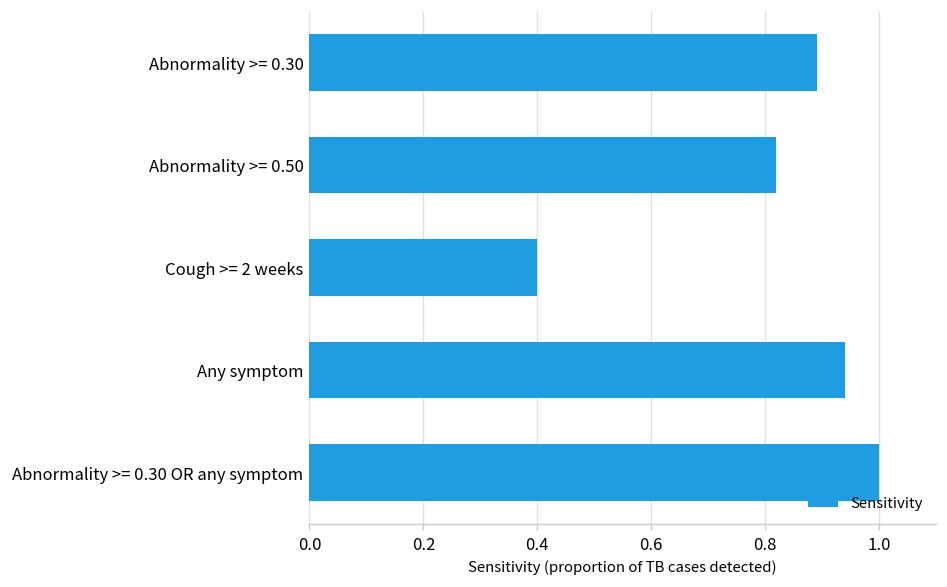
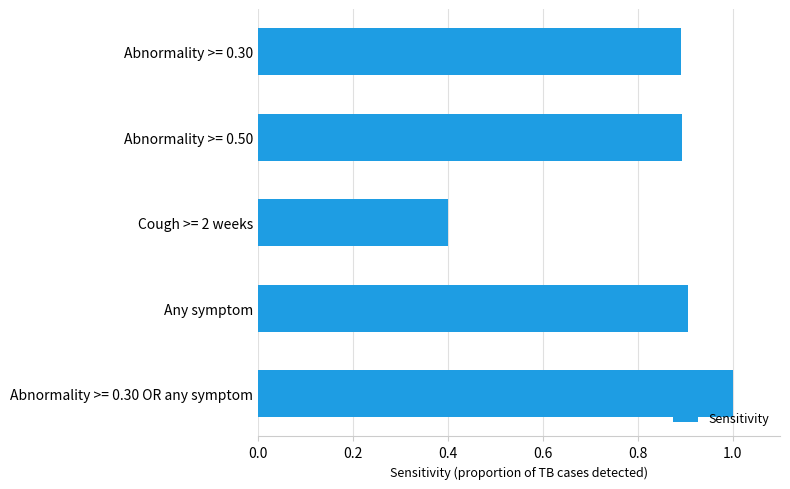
  {
    "Abnormality >= 0.30": 0.89,
-   "Abnormality >= 0.50": 0.82,
+   "Abnormality >= 0.50": 0.89,
    "Cough >= 2 weeks": 0.40,
-   "Any symptom": 0.94,
+   "Any symptom": 0.91,
    "Abnormality >= 0.30 OR any symptom": 1.00
  }
